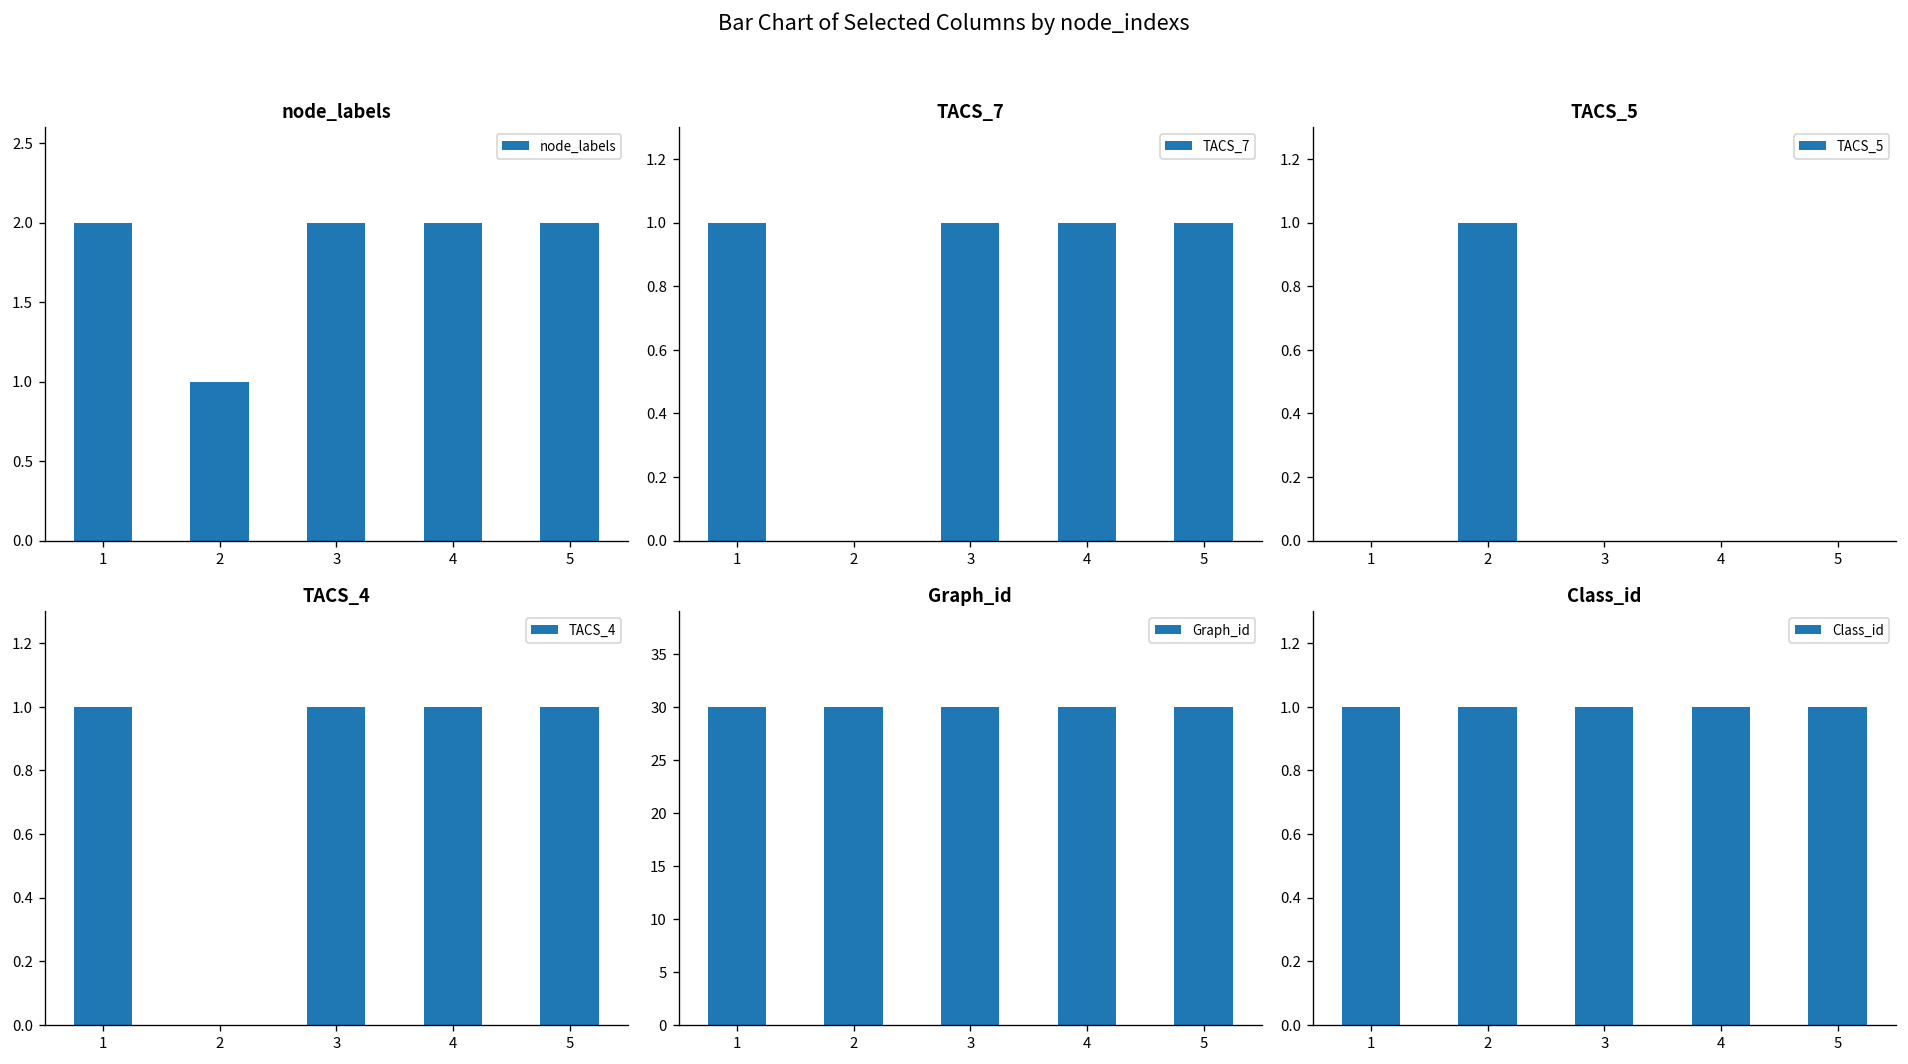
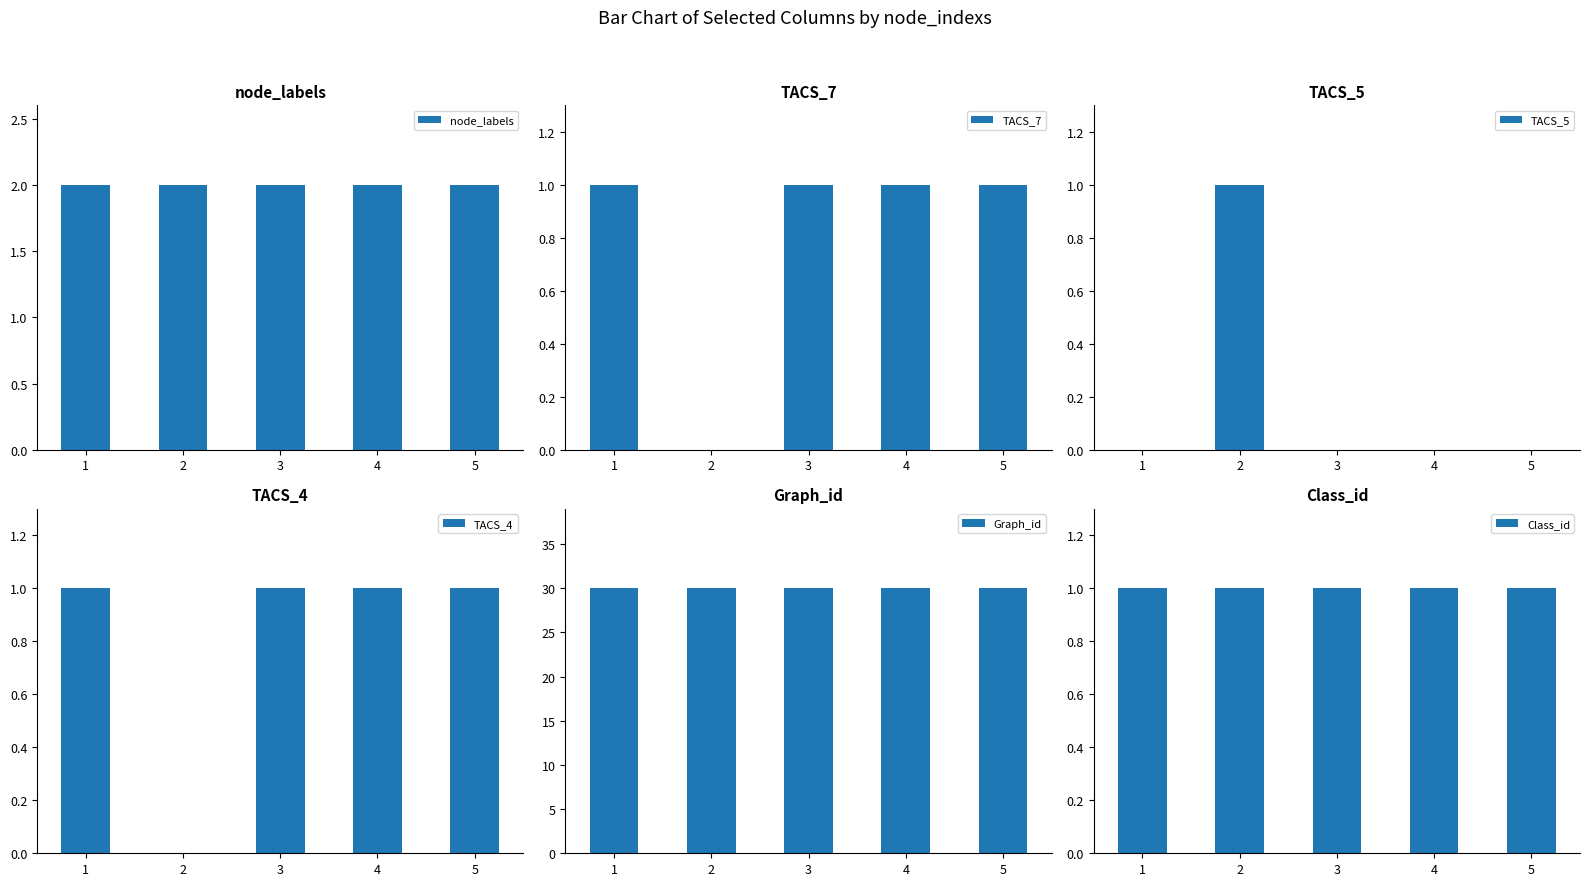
  {
    "node_labels": {
      "1": 2,
-     "2": 1,
+     "2": 2,
      "3": 2,
      "4": 2,
      "5": 2
    },
    "TACS_7": {
      "1": 1.00,
      "2": 0.00,
      "3": 1.00,
      "4": 1.00,
      "5": 1.00
    },
    "TACS_5": {
      "1": 0.00,
      "2": 1.00,
      "3": 0.00,
      "4": 0.00,
      "5": 0.00
    },
    "TACS_4": {
      "1": 1.00,
      "2": 0.00,
      "3": 1.00,
      "4": 1.00,
      "5": 1.00
    },
    "Graph_id": {
      "1": 30,
      "2": 30,
      "3": 30,
      "4": 30,
      "5": 30
    },
    "Class_id": {
      "1": 1.00,
      "2": 1.00,
      "3": 1.00,
      "4": 1.00,
      "5": 1.00
    }
  }
